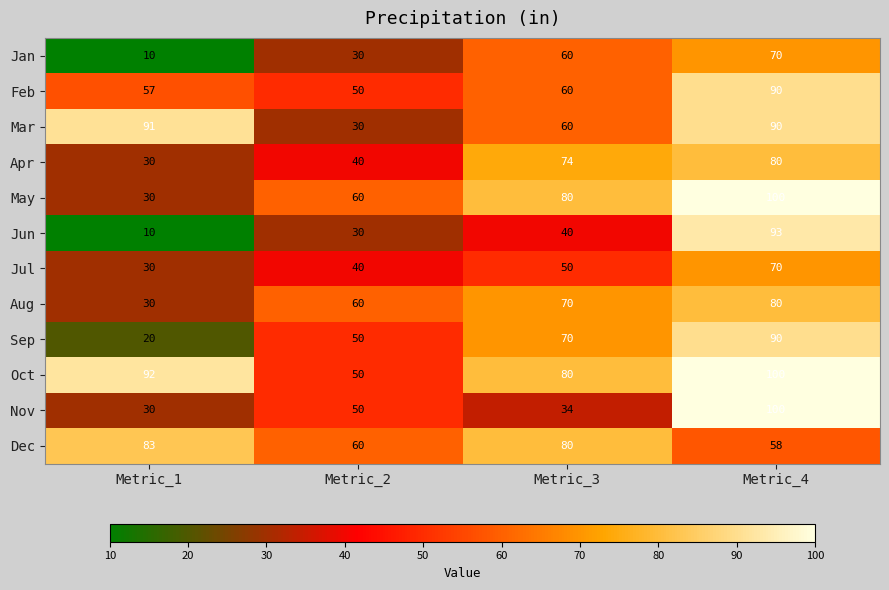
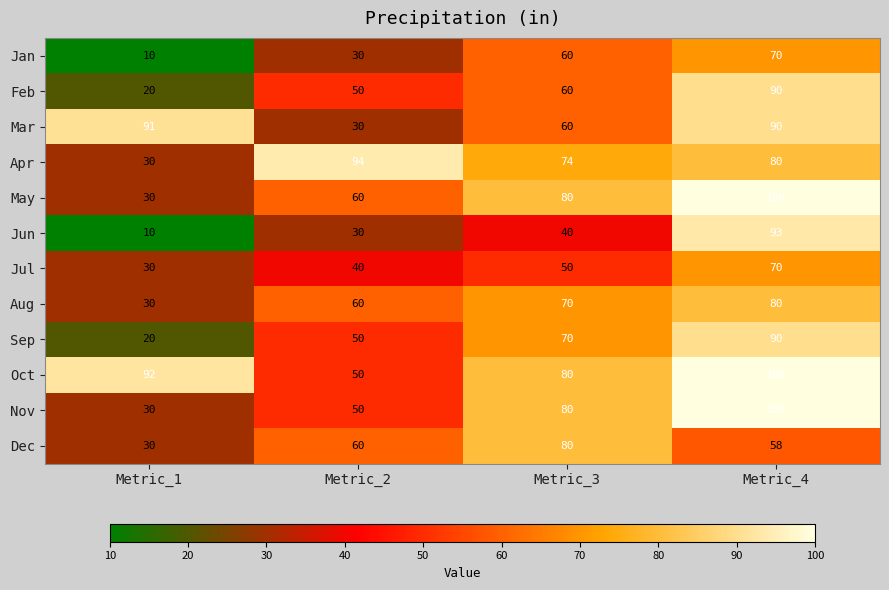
  {
    "Jan": {
      "Metric_1": 10,
      "Metric_2": 30,
      "Metric_3": 60,
      "Metric_4": 70
    },
    "Feb": {
-     "Metric_1": 57,
+     "Metric_1": 20,
      "Metric_2": 50,
      "Metric_3": 60,
      "Metric_4": 90
    },
    "Mar": {
      "Metric_1": 91,
      "Metric_2": 30,
      "Metric_3": 60,
      "Metric_4": 90
    },
    "Apr": {
      "Metric_1": 30,
-     "Metric_2": 40,
+     "Metric_2": 94,
      "Metric_3": 74,
      "Metric_4": 80
    },
    "May": {
      "Metric_1": 30,
      "Metric_2": 60,
      "Metric_3": 80
    },
    "Jun": {
      "Metric_1": 10,
      "Metric_2": 30,
      "Metric_3": 40,
      "Metric_4": 93
    },
    "Jul": {
      "Metric_1": 30,
      "Metric_2": 40,
      "Metric_3": 50,
      "Metric_4": 70
    },
    "Aug": {
      "Metric_1": 30,
      "Metric_2": 60,
      "Metric_3": 70,
      "Metric_4": 80
    },
    "Sep": {
      "Metric_1": 20,
      "Metric_2": 50,
      "Metric_3": 70,
      "Metric_4": 90
    },
    "Oct": {
      "Metric_1": 92,
      "Metric_2": 50,
      "Metric_3": 80
    },
    "Nov": {
      "Metric_1": 30,
      "Metric_2": 50,
-     "Metric_3": 34
+     "Metric_3": 80
    },
    "Dec": {
-     "Metric_1": 83,
+     "Metric_1": 30,
      "Metric_2": 60,
      "Metric_3": 80,
      "Metric_4": 58
    }
  }
